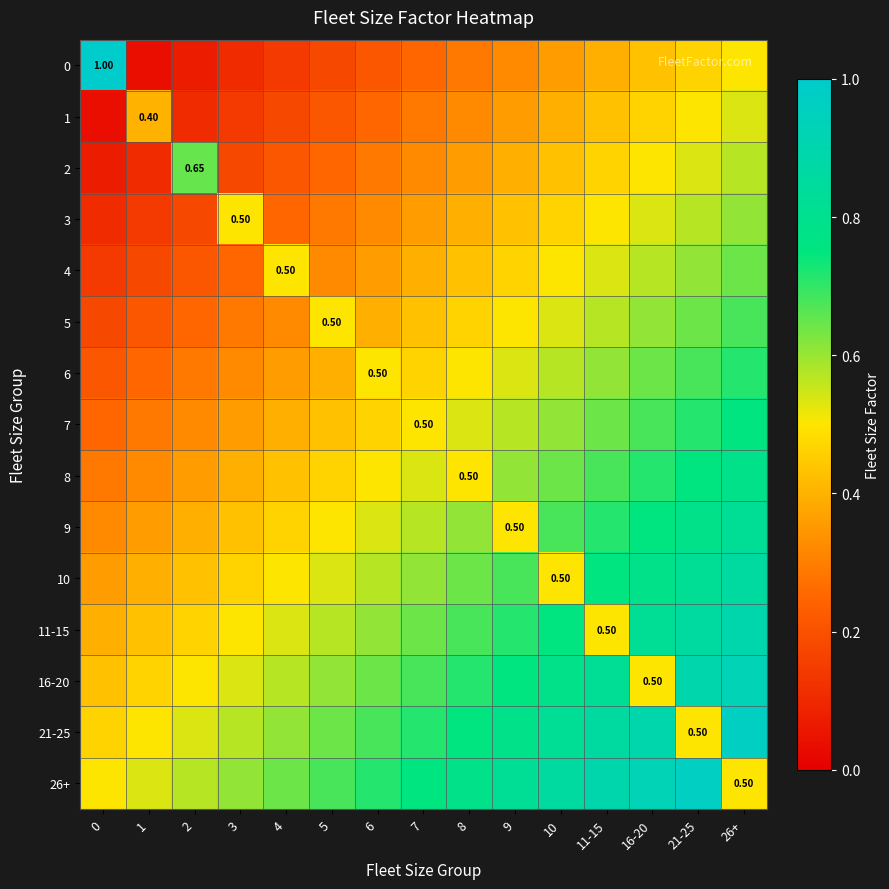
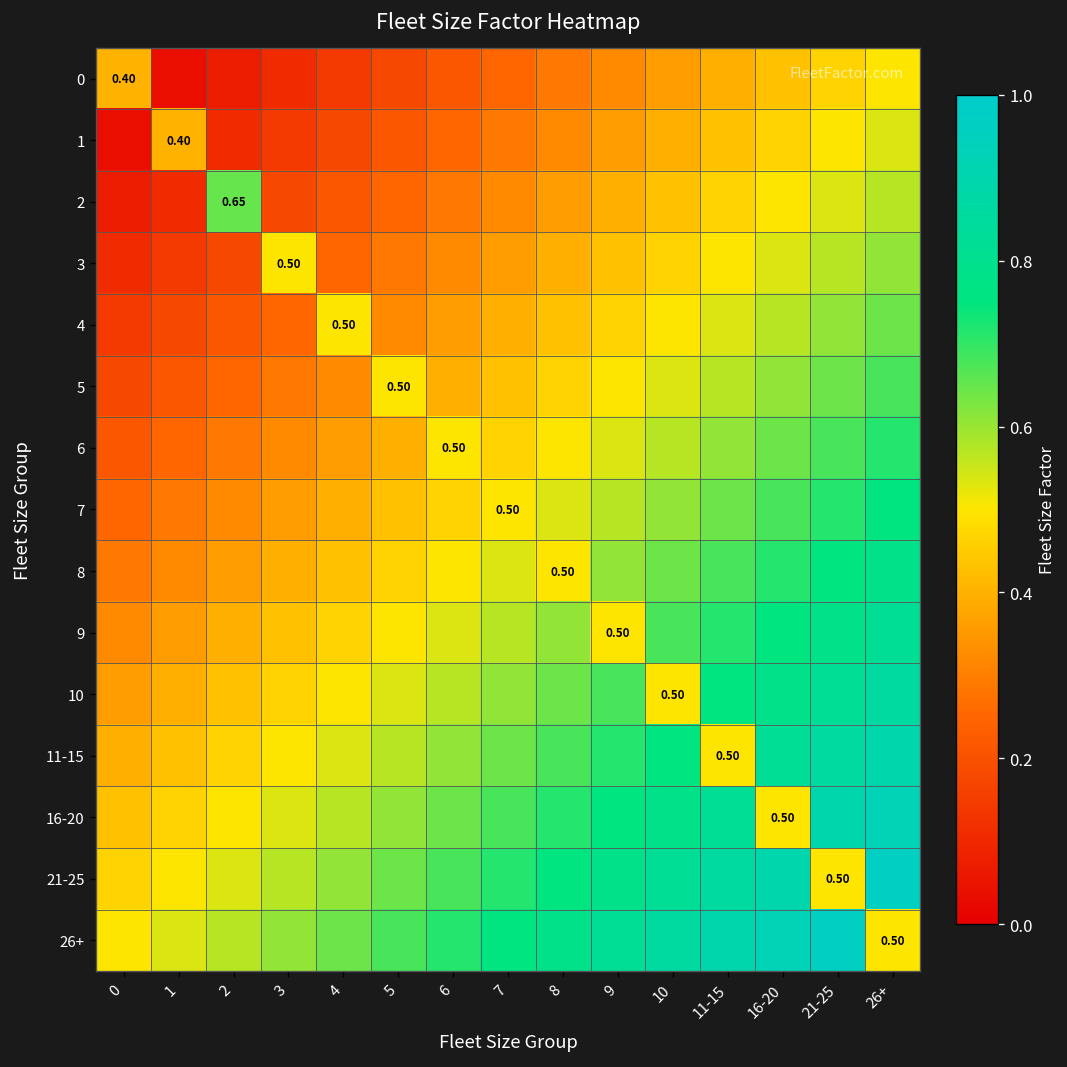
  {
    "0": {
-     "0": 1.00
+     "0": 0.40
    },
    "1": {
      "1": 0.40
    },
    "2": {
      "2": 0.65
    },
    "3": {
      "3": 0.50
    },
    "4": {
      "4": 0.50
    },
    "5": {
      "5": 0.50
    },
    "6": {
      "6": 0.50
    },
    "7": {
      "7": 0.50
    },
    "8": {
      "8": 0.50
    },
    "9": {
      "9": 0.50
    },
    "10": {
      "10": 0.50
    },
    "11-15": {
      "11-15": 0.50
    },
    "16-20": {
      "16-20": 0.50
    },
    "21-25": {
      "21-25": 0.50
    },
    "26+": {
      "26+": 0.50
    }
  }
